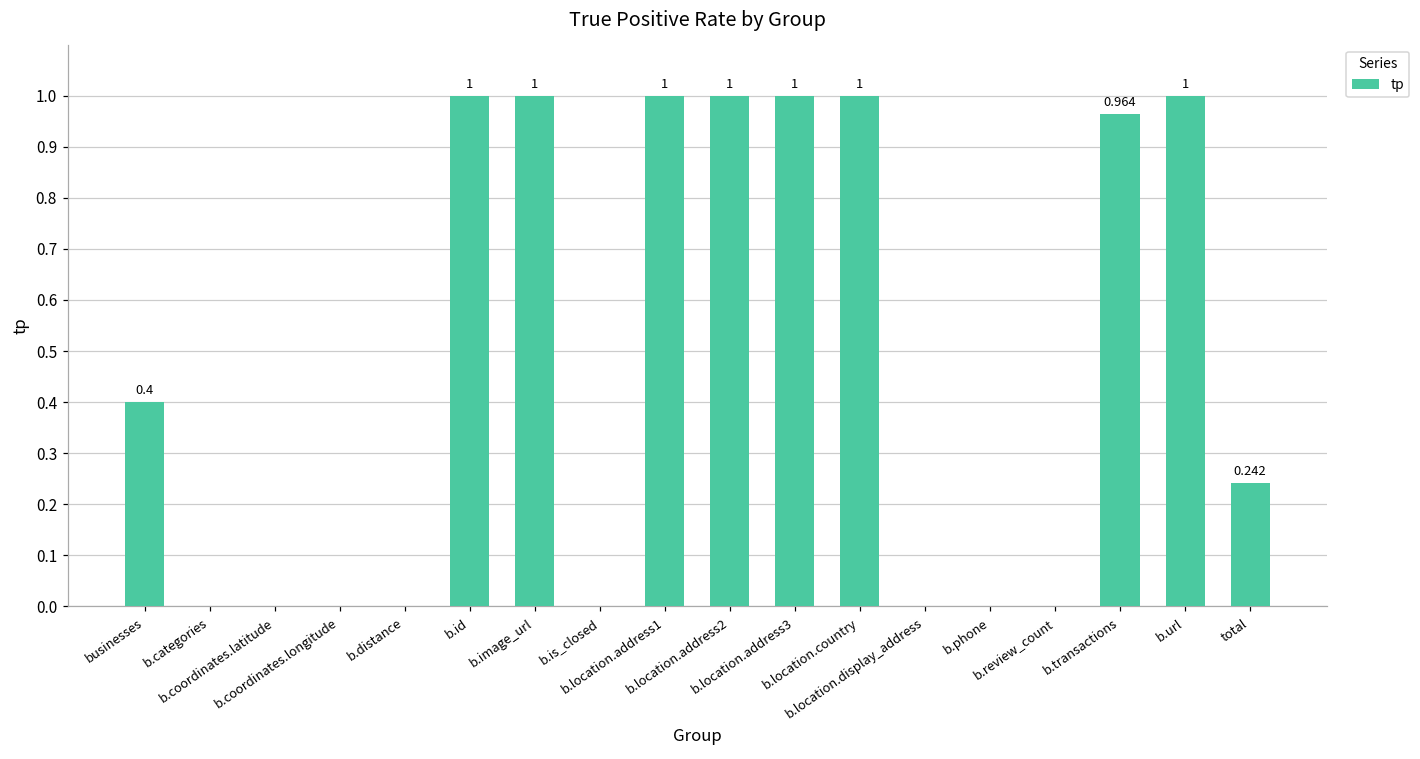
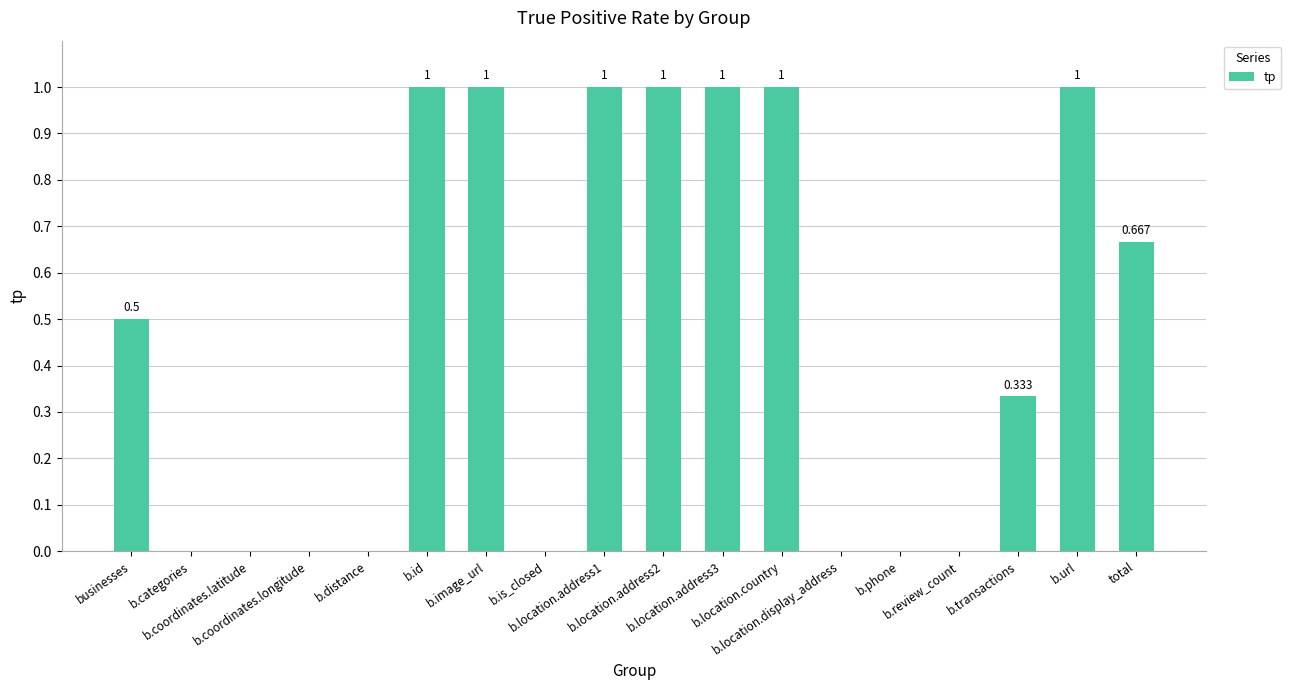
  {
-   "businesses": 0.4,
+   "businesses": 0.5,
    "b.id": 1,
    "b.image_url": 1,
    "b.location.address1": 1,
    "b.location.address2": 1,
    "b.location.address3": 1,
    "b.location.country": 1,
-   "b.transactions": 0.964,
+   "b.transactions": 0.333,
    "b.url": 1,
-   "total": 0.242
+   "total": 0.667
  }
